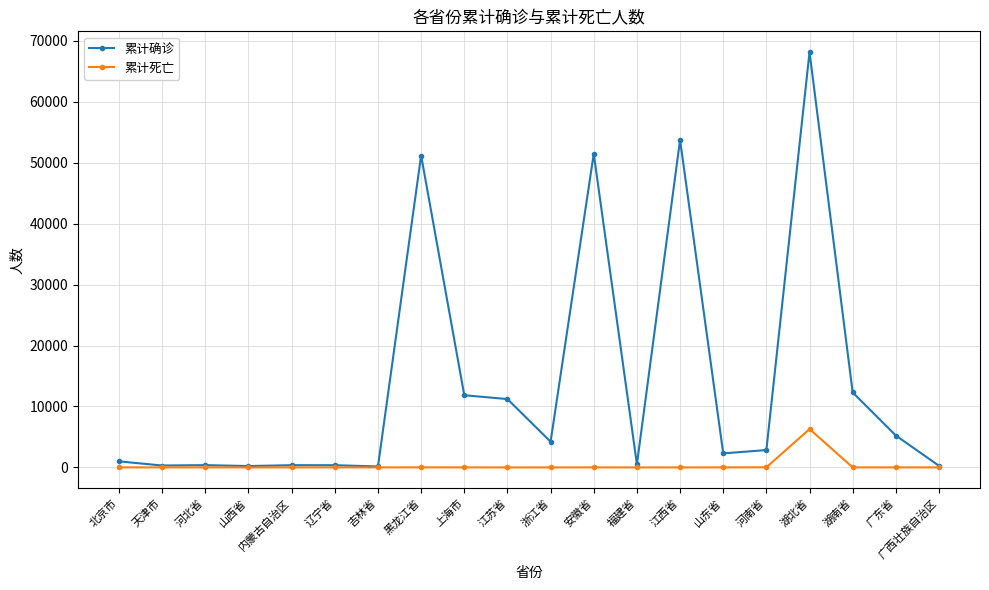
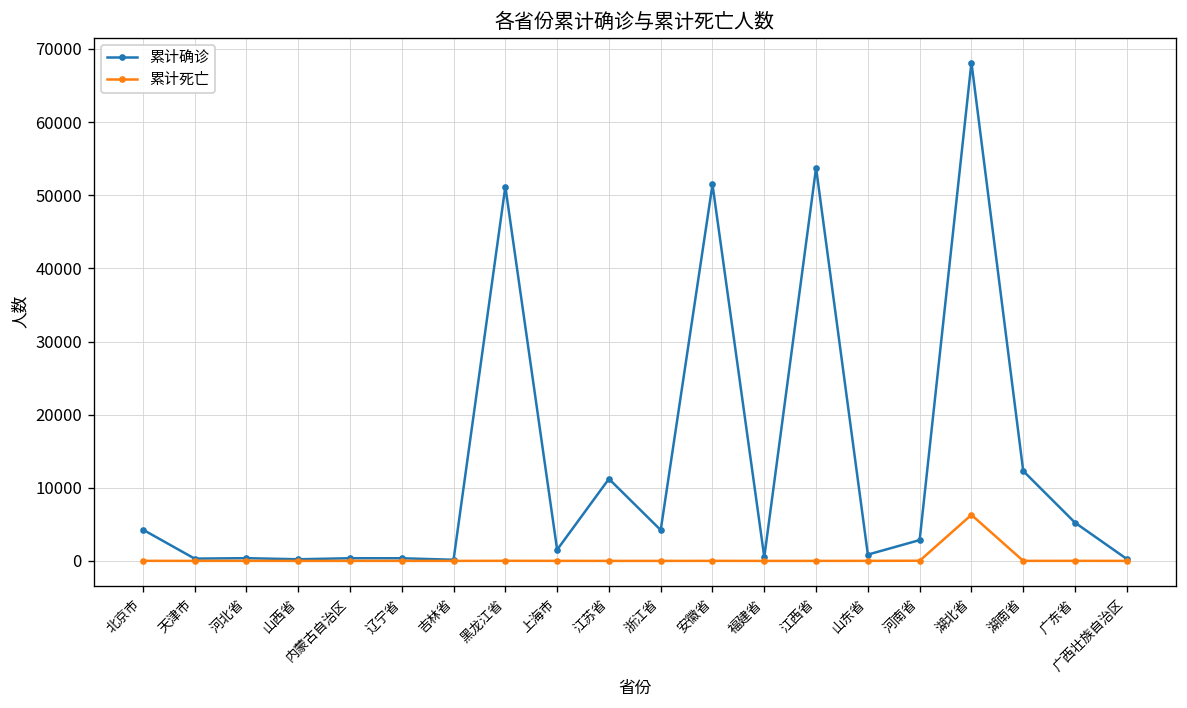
  {
    "累计确诊": {
-     "北京市": 1000,
+     "北京市": 4000,
      "黑龙江省": 51000,
-     "上海市": 12000,
+     "上海市": 2000,
      "江苏省": 11000,
      "浙江省": 4000,
      "安徽省": 51000,
      "福建省": 1000,
      "江西省": 54000,
-     "山东省": 2000,
+     "山东省": 1000,
      "河南省": 3000,
      "湖北省": 68000,
      "湖南省": 12000,
      "广东省": 5000
    },
    "累计死亡": {
      "北京市": 0,
      "黑龙江省": 0,
      "上海市": 0,
      "江苏省": 0,
      "浙江省": 0,
      "安徽省": 0,
      "福建省": 0,
      "江西省": 0,
      "山东省": 0,
      "河南省": 0,
      "湖北省": 6000,
      "湖南省": 0,
      "广东省": 0
    }
  }
